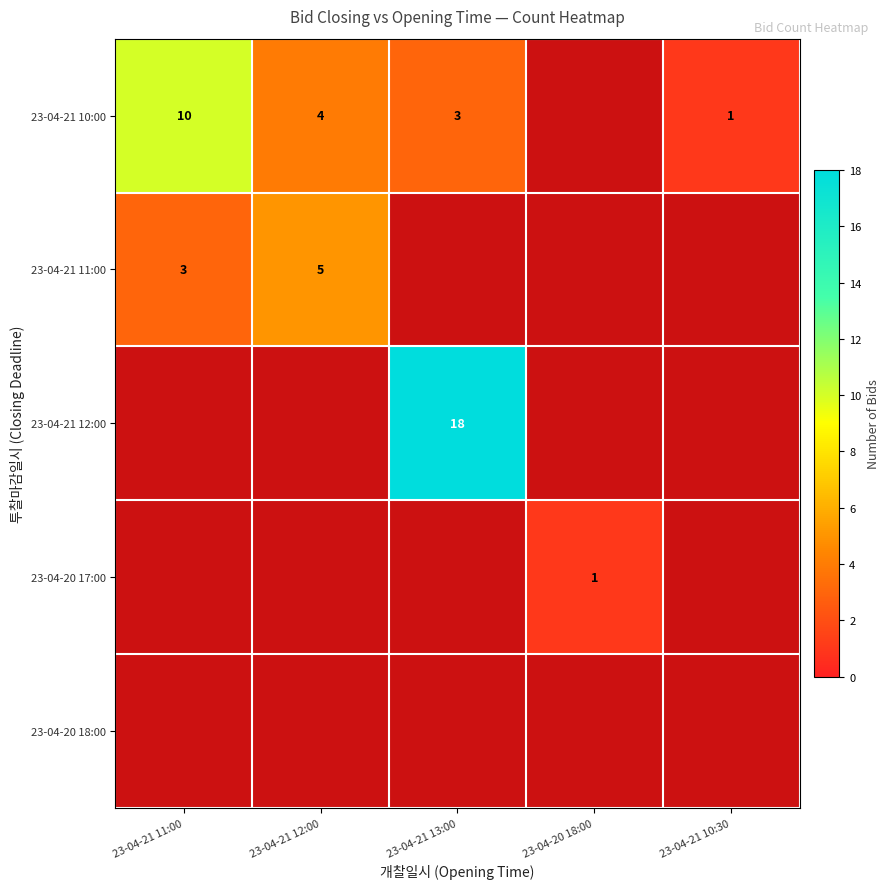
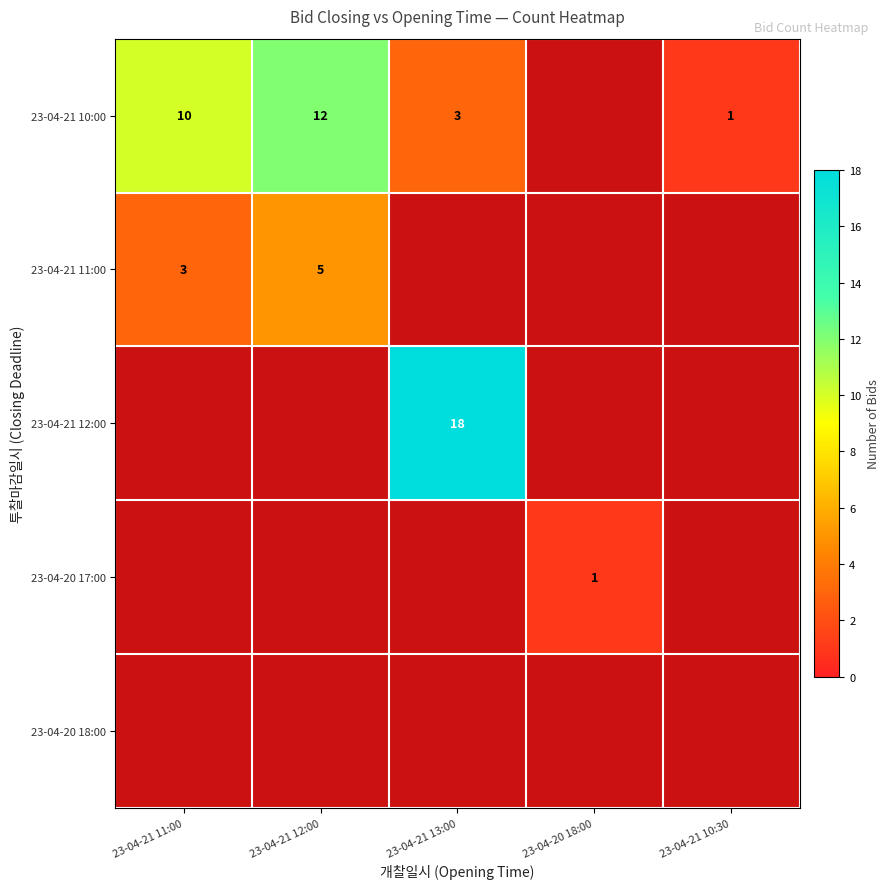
  {
    "23-04-21 10:00": {
      "23-04-21 11:00": 10,
-     "23-04-21 12:00": 4,
+     "23-04-21 12:00": 12,
      "23-04-21 13:00": 3,
      "23-04-21 10:30": 1
    },
    "23-04-21 11:00": {
      "23-04-21 11:00": 3,
      "23-04-21 12:00": 5
    },
    "23-04-21 12:00": {
      "23-04-21 13:00": 18
    },
    "23-04-20 17:00": {
      "23-04-20 18:00": 1
    }
  }
